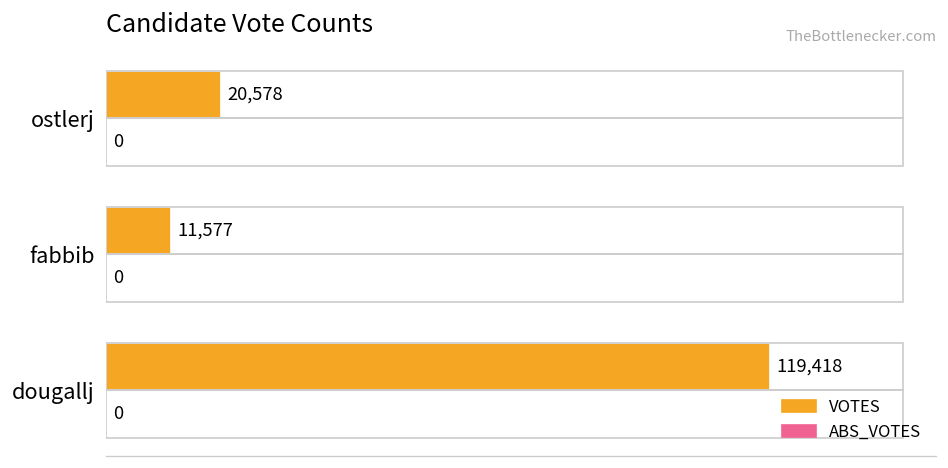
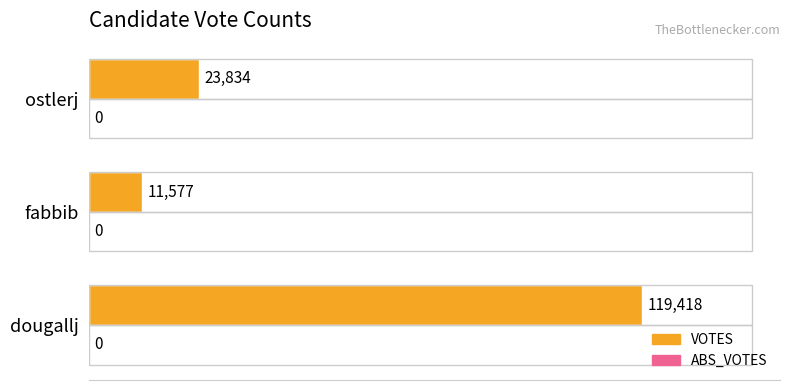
  {
    "VOTES": {
-     "ostlerj": "20,578",
+     "ostlerj": "23,834",
      "fabbib": "11,577",
      "dougallj": "119,418"
    },
    "ABS_VOTES": {
      "ostlerj": "0",
      "fabbib": "0",
      "dougallj": "0"
    }
  }
